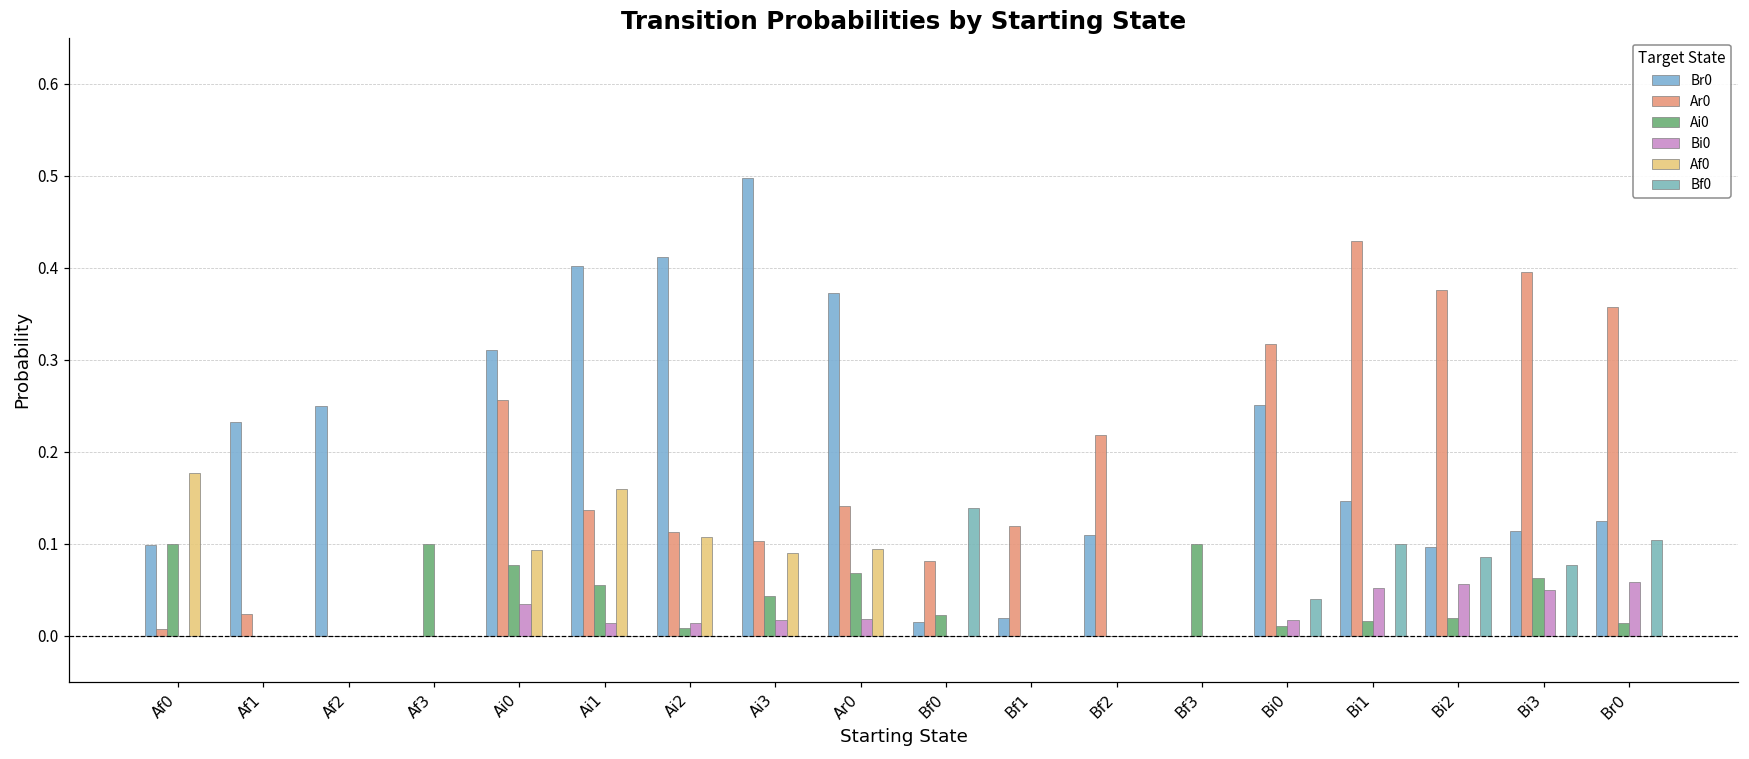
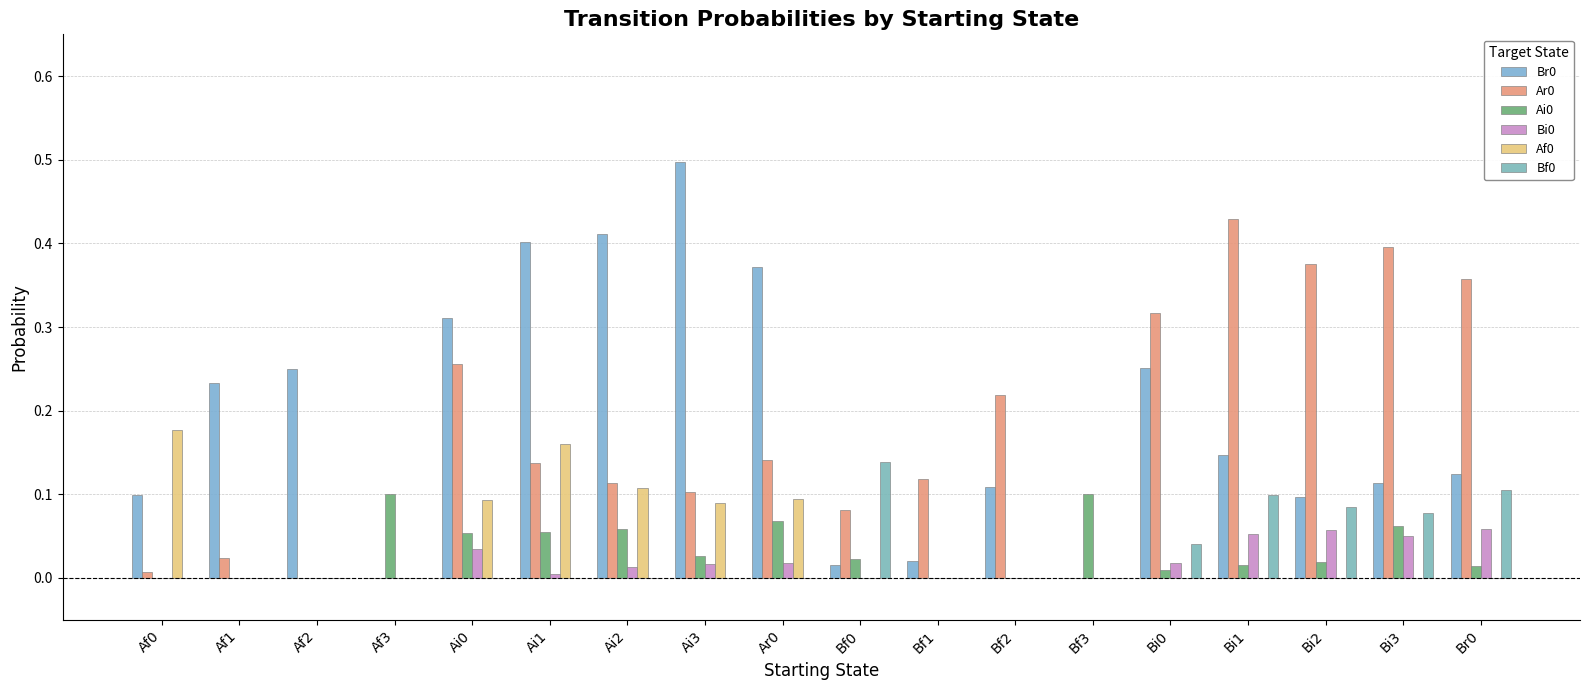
  {
    "Ai0": {
-     "Af0": 0.1,
+     "Af0": 0.0,
      "Af1": 0.00,
      "Af2": 0.00,
      "Af3": 0.10,
-     "Ai0": 0.08,
+     "Ai0": 0.05,
      "Ai1": 0.05,
-     "Ai2": 0.01,
-     "Ai3": 0.04,
+     "Ai2": 0.06,
+     "Ai3": 0.03,
      "Ar0": 0.07,
      "Bf0": 0.02,
      "Bf1": 0.00,
      "Bf2": 0.00,
      "Bf3": 0.10,
      "Bi0": 0.01,
      "Bi1": 0.02,
      "Bi2": 0.02,
      "Bi3": 0.06,
      "Br0": 0.01
    },
    "Bi0": {
      "Af0": 0.00,
      "Af1": 0.00,
      "Af2": 0.00,
      "Af3": 0.00,
      "Ai0": 0.03,
-     "Ai1": 0.01,
+     "Ai1": 0.00,
      "Ai2": 0.01,
      "Ai3": 0.02,
      "Ar0": 0.02,
      "Bf0": 0.00,
      "Bf1": 0.00,
      "Bf2": 0.00,
      "Bf3": 0.00,
      "Bi0": 0.02,
      "Bi1": 0.05,
      "Bi2": 0.06,
      "Bi3": 0.05,
      "Br0": 0.06
    }
  }
